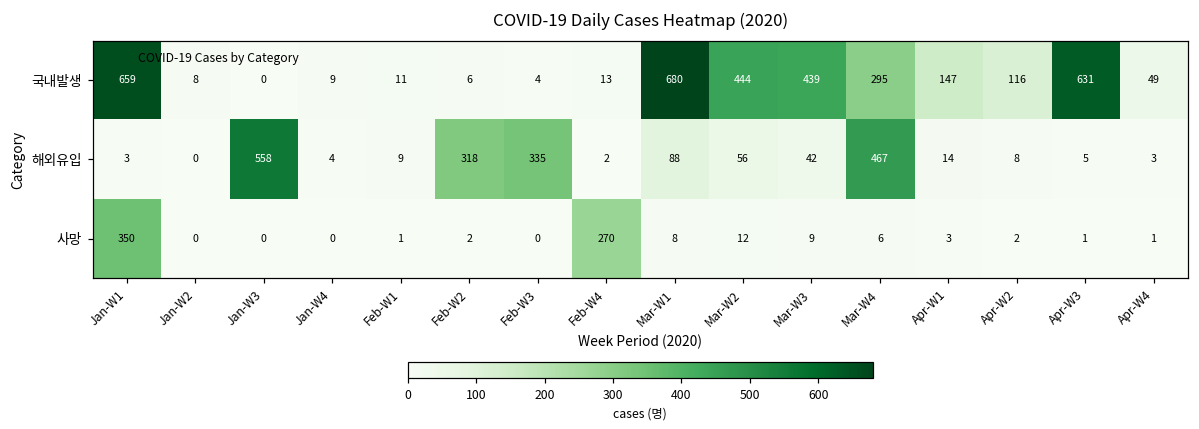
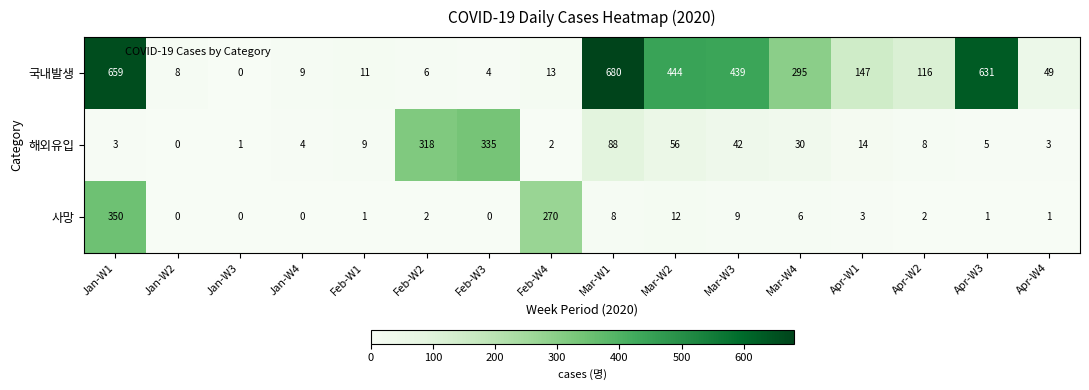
  {
    "국내발생": {
      "Jan-W1": 659,
      "Jan-W2": 8,
      "Jan-W3": 0,
      "Jan-W4": 9,
      "Feb-W1": 11,
      "Feb-W2": 6,
      "Feb-W3": 4,
      "Feb-W4": 13,
      "Mar-W1": 680,
      "Mar-W2": 444,
      "Mar-W3": 439,
      "Mar-W4": 295,
      "Apr-W1": 147,
      "Apr-W2": 116,
      "Apr-W3": 631,
      "Apr-W4": 49
    },
    "해외유입": {
      "Jan-W1": 3,
      "Jan-W2": 0,
-     "Jan-W3": 558,
+     "Jan-W3": 1,
      "Jan-W4": 4,
      "Feb-W1": 9,
      "Feb-W2": 318,
      "Feb-W3": 335,
      "Feb-W4": 2,
      "Mar-W1": 88,
      "Mar-W2": 56,
      "Mar-W3": 42,
-     "Mar-W4": 467,
+     "Mar-W4": 30,
      "Apr-W1": 14,
      "Apr-W2": 8,
      "Apr-W3": 5,
      "Apr-W4": 3
    },
    "사망": {
      "Jan-W1": 350,
      "Jan-W2": 0,
      "Jan-W3": 0,
      "Jan-W4": 0,
      "Feb-W1": 1,
      "Feb-W2": 2,
      "Feb-W3": 0,
      "Feb-W4": 270,
      "Mar-W1": 8,
      "Mar-W2": 12,
      "Mar-W3": 9,
      "Mar-W4": 6,
      "Apr-W1": 3,
      "Apr-W2": 2,
      "Apr-W3": 1,
      "Apr-W4": 1
    }
  }
